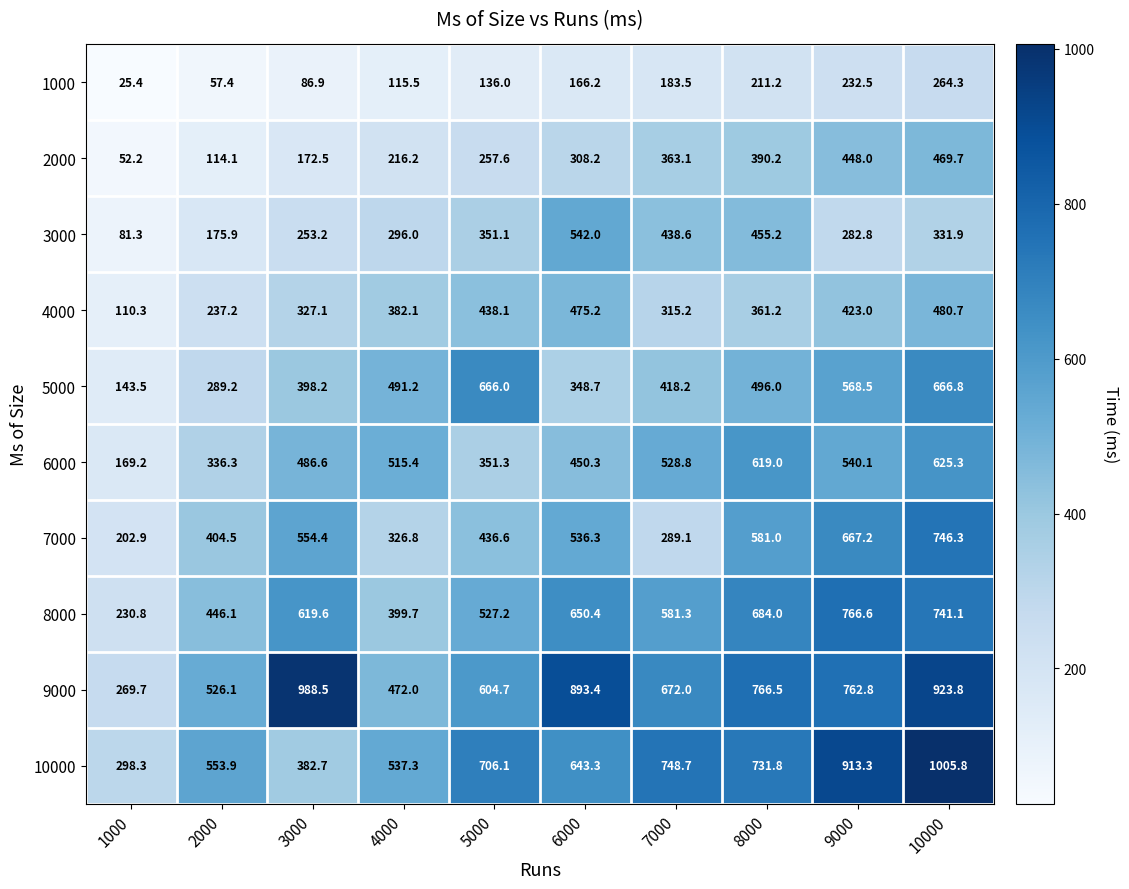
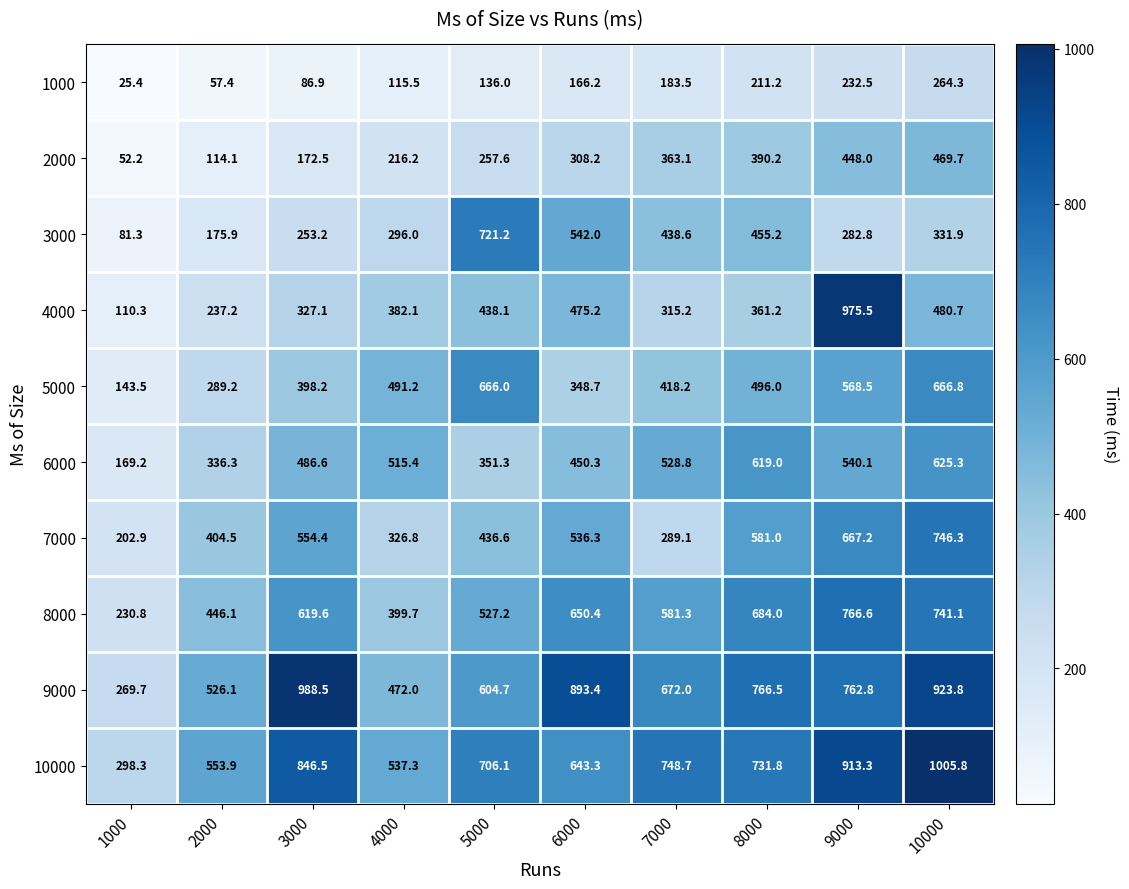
  {
    "1000": {
      "1000": 25.4,
      "2000": 57.4,
      "3000": 86.9,
      "4000": 115.5,
      "5000": 136.0,
      "6000": 166.2,
      "7000": 183.5,
      "8000": 211.2,
      "9000": 232.5,
      "10000": 264.3
    },
    "2000": {
      "1000": 52.2,
      "2000": 114.1,
      "3000": 172.5,
      "4000": 216.2,
      "5000": 257.6,
      "6000": 308.2,
      "7000": 363.1,
      "8000": 390.2,
      "9000": 448.0,
      "10000": 469.7
    },
    "3000": {
      "1000": 81.3,
      "2000": 175.9,
      "3000": 253.2,
      "4000": 296.0,
-     "5000": 351.1,
+     "5000": 721.2,
      "6000": 542.0,
      "7000": 438.6,
      "8000": 455.2,
      "9000": 282.8,
      "10000": 331.9
    },
    "4000": {
      "1000": 110.3,
      "2000": 237.2,
      "3000": 327.1,
      "4000": 382.1,
      "5000": 438.1,
      "6000": 475.2,
      "7000": 315.2,
      "8000": 361.2,
-     "9000": 423.0,
+     "9000": 975.5,
      "10000": 480.7
    },
    "5000": {
      "1000": 143.5,
      "2000": 289.2,
      "3000": 398.2,
      "4000": 491.2,
      "5000": 666.0,
      "6000": 348.7,
      "7000": 418.2,
      "8000": 496.0,
      "9000": 568.5,
      "10000": 666.8
    },
    "6000": {
      "1000": 169.2,
      "2000": 336.3,
      "3000": 486.6,
      "4000": 515.4,
      "5000": 351.3,
      "6000": 450.3,
      "7000": 528.8,
      "8000": 619.0,
      "9000": 540.1,
      "10000": 625.3
    },
    "7000": {
      "1000": 202.9,
      "2000": 404.5,
      "3000": 554.4,
      "4000": 326.8,
      "5000": 436.6,
      "6000": 536.3,
      "7000": 289.1,
      "8000": 581.0,
      "9000": 667.2,
      "10000": 746.3
    },
    "8000": {
      "1000": 230.8,
      "2000": 446.1,
      "3000": 619.6,
      "4000": 399.7,
      "5000": 527.2,
      "6000": 650.4,
      "7000": 581.3,
      "8000": 684.0,
      "9000": 766.6,
      "10000": 741.1
    },
    "9000": {
      "1000": 269.7,
      "2000": 526.1,
      "3000": 988.5,
      "4000": 472.0,
      "5000": 604.7,
      "6000": 893.4,
      "7000": 672.0,
      "8000": 766.5,
      "9000": 762.8,
      "10000": 923.8
    },
    "10000": {
      "1000": 298.3,
      "2000": 553.9,
-     "3000": 382.7,
+     "3000": 846.5,
      "4000": 537.3,
      "5000": 706.1,
      "6000": 643.3,
      "7000": 748.7,
      "8000": 731.8,
      "9000": 913.3,
      "10000": 1005.8
    }
  }
